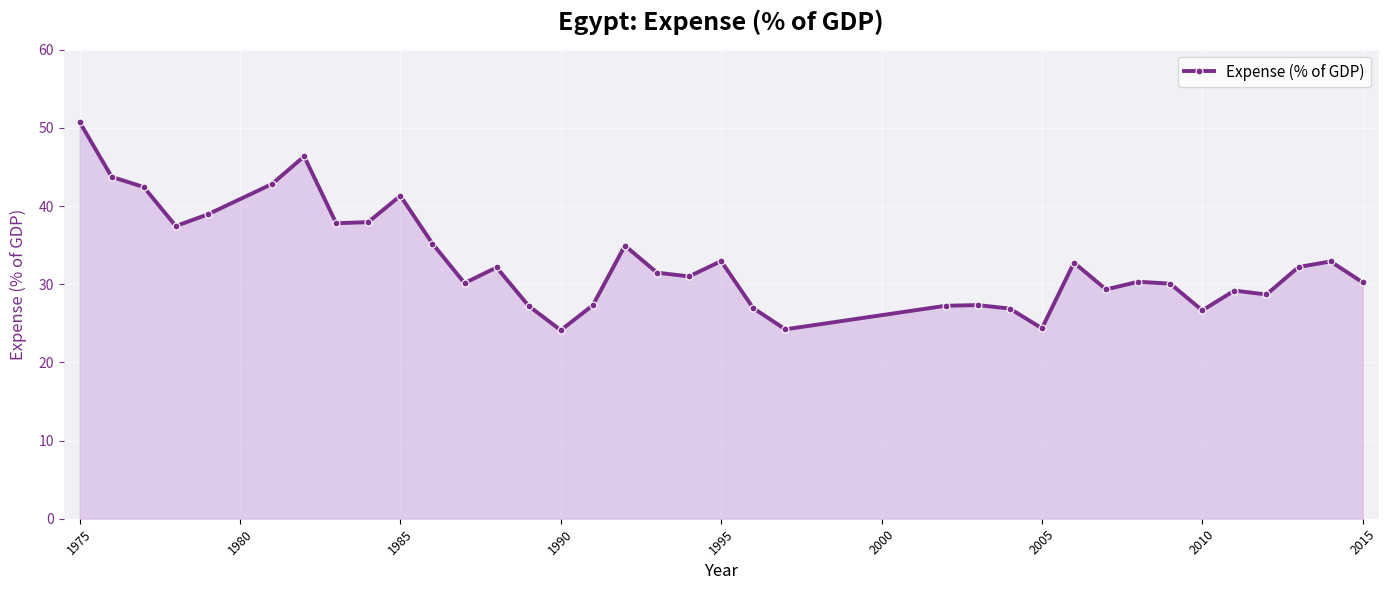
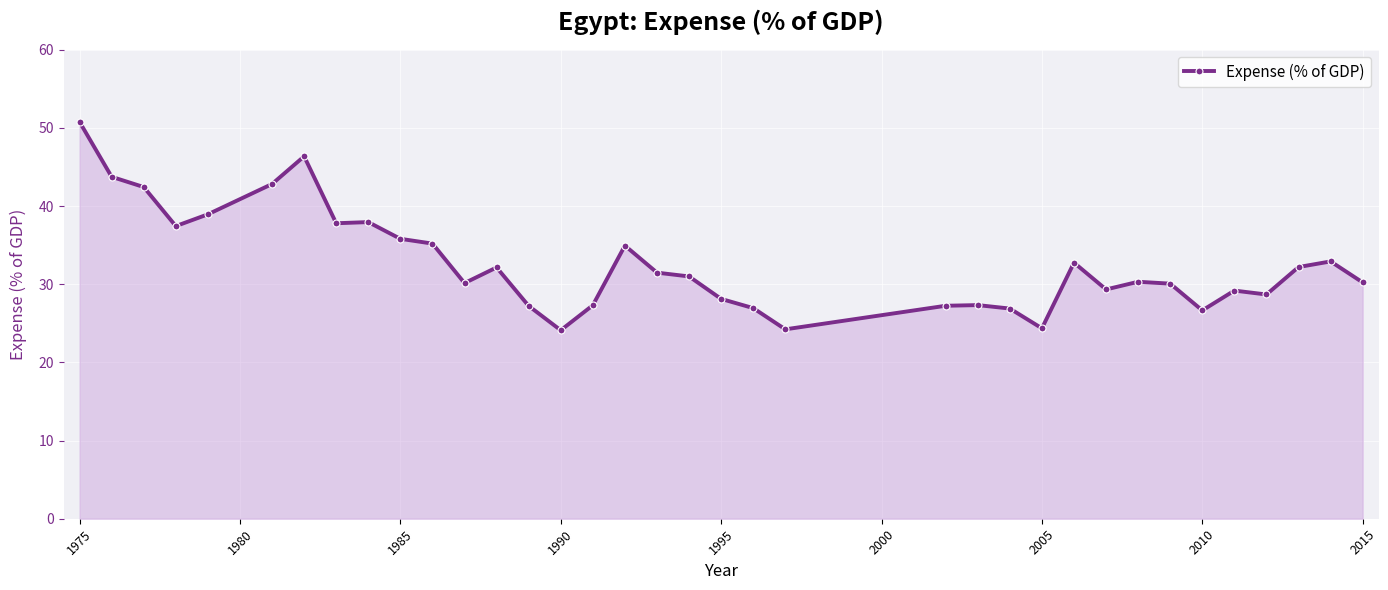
  {
    "1975": 51,
-   "1985": 41,
+   "1985": 36,
    "1990": 24,
-   "1995": 33,
+   "1995": 28,
    "2005": 24,
    "2010": 27,
    "2015": 30
  }
